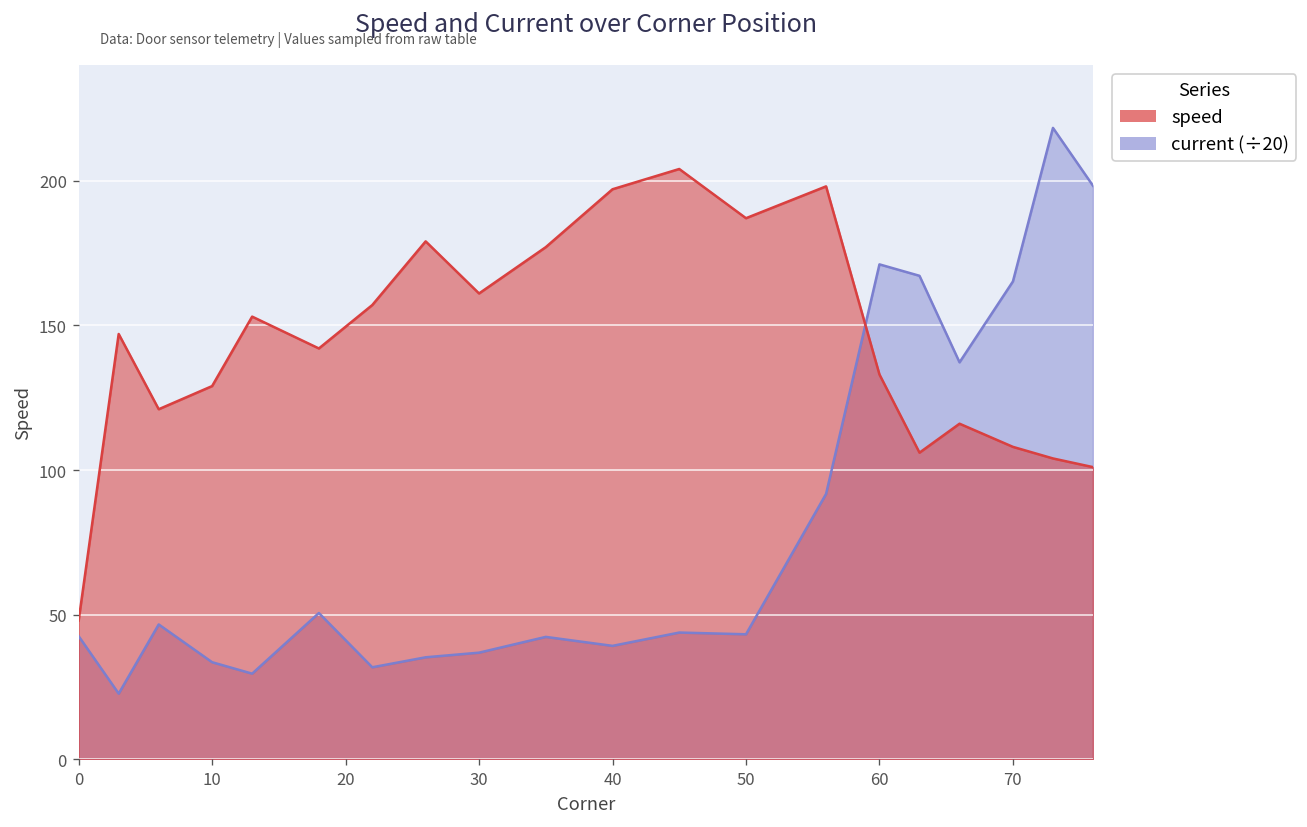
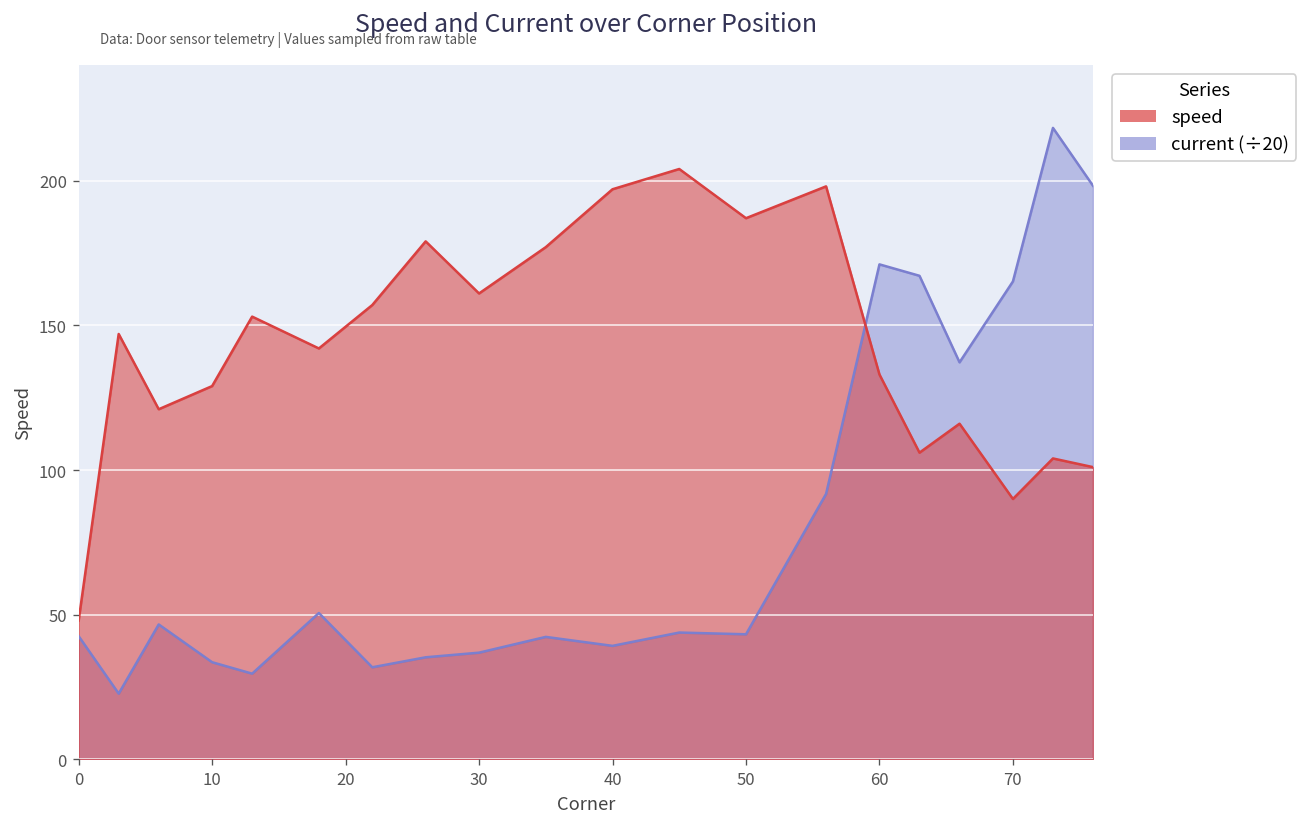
  {
    "speed": {
      "0": 48,
      "10": 129,
      "30": 161,
      "40": 197,
      "50": 187,
      "60": 133,
-     "70": 108
+     "70": 90
    }
  }
